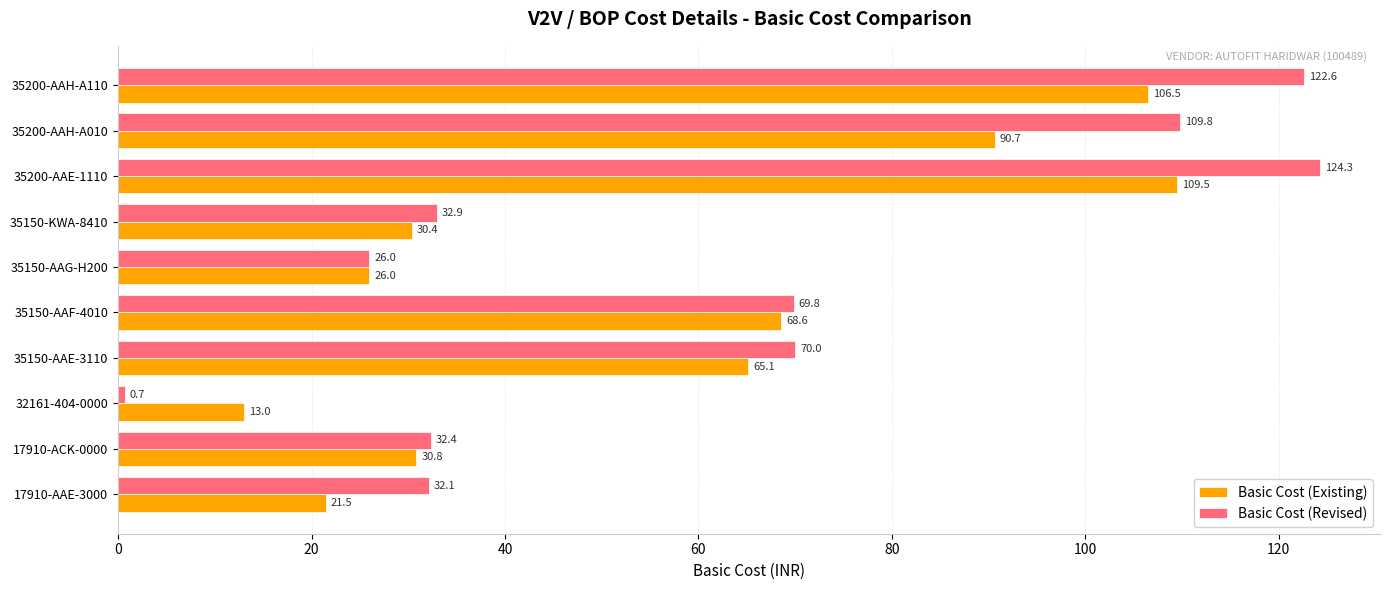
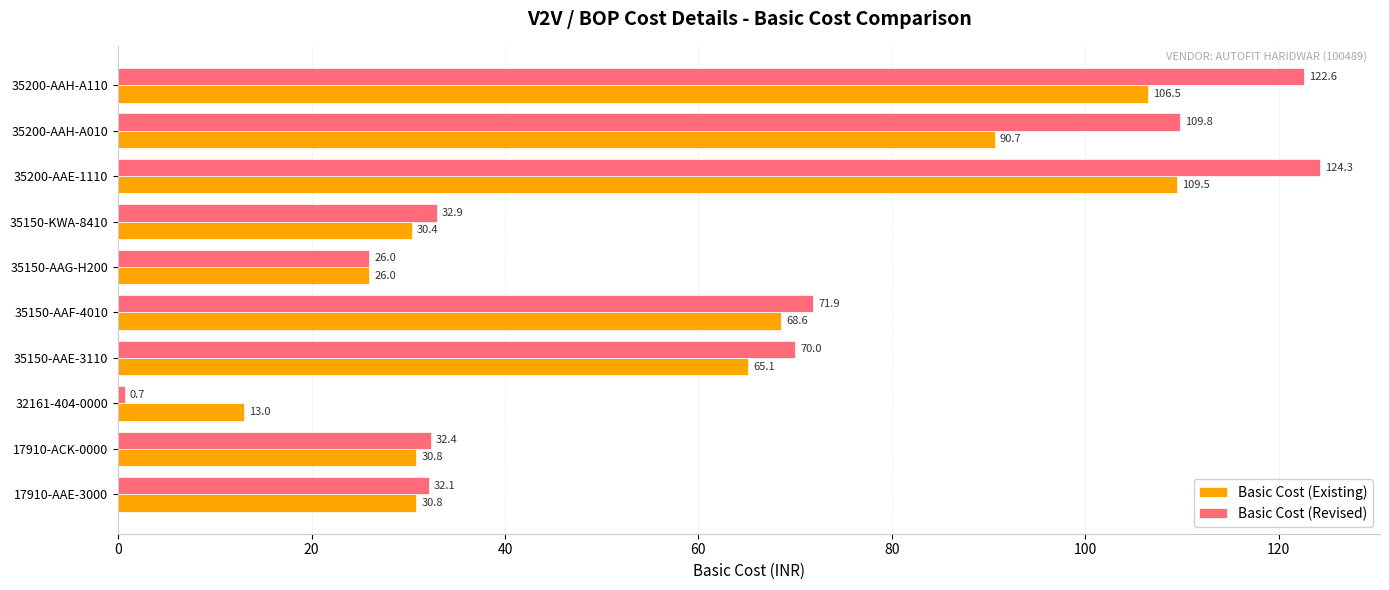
  {
    "Basic Cost (Existing)": {
      "35200-AAH-A110": 106.5,
      "35200-AAH-A010": 90.7,
      "35200-AAE-1110": 109.5,
      "35150-KWA-8410": 30.4,
      "35150-AAG-H200": 26.0,
      "35150-AAF-4010": 68.6,
      "35150-AAE-3110": 65.1,
      "32161-404-0000": 13.0,
      "17910-ACK-0000": 30.8,
-     "17910-AAE-3000": 21.5
+     "17910-AAE-3000": 30.8
    },
    "Basic Cost (Revised)": {
      "35200-AAH-A110": 122.6,
      "35200-AAH-A010": 109.8,
      "35200-AAE-1110": 124.3,
      "35150-KWA-8410": 32.9,
      "35150-AAG-H200": 26.0,
-     "35150-AAF-4010": 69.8,
+     "35150-AAF-4010": 71.9,
      "35150-AAE-3110": 70.0,
      "32161-404-0000": 0.7,
      "17910-ACK-0000": 32.4,
      "17910-AAE-3000": 32.1
    }
  }
